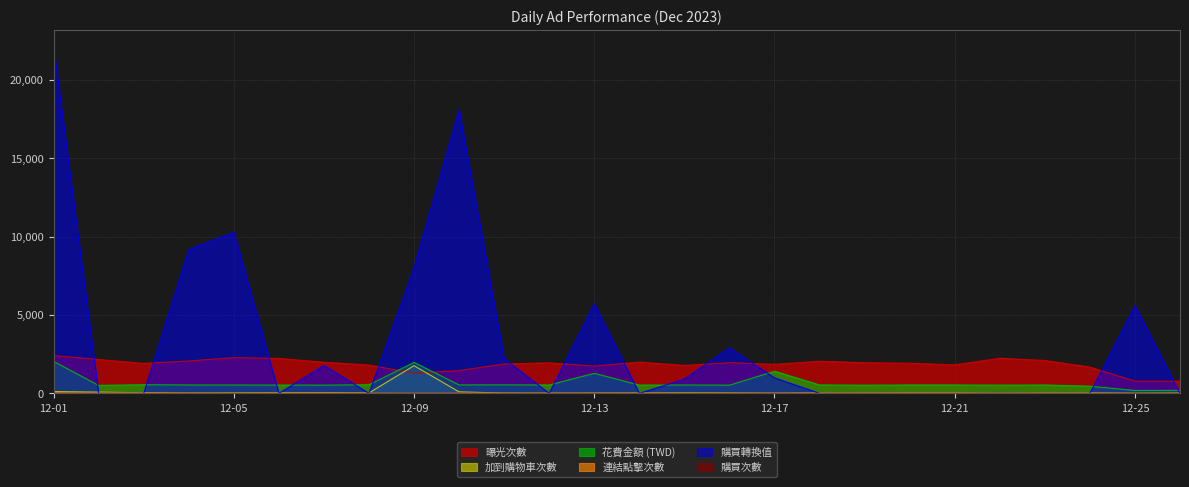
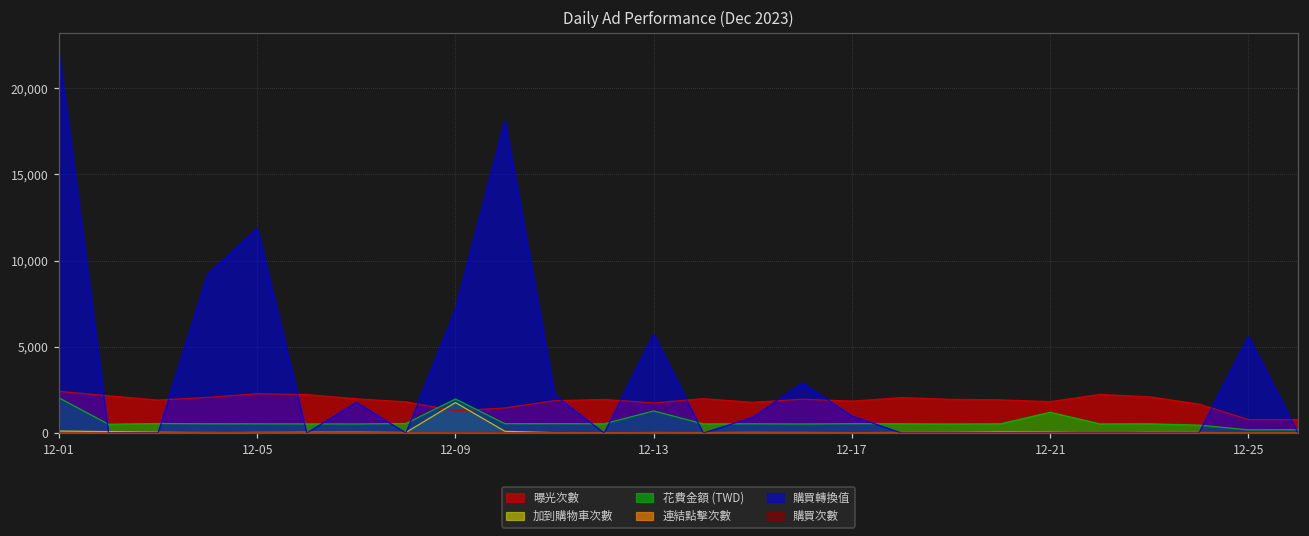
  {
    "曝光次數": {
      "12-01": "2,400",
      "12-05": "2,300",
      "12-09": "1,300",
      "12-13": "1,700",
      "12-17": "1,900",
      "12-21": "1,800",
      "12-25": "800"
    },
    "加到購物車次數": {
      "12-09": "1,800"
    },
    "花費金額 (TWD)": {
      "12-01": "2,000",
      "12-05": "500",
      "12-09": "2,000",
      "12-13": "1,300",
-     "12-17": "1,400",
-     "12-21": "500",
+     "12-17": "500",
+     "12-21": "1,200",
      "12-25": "200"
    },
    "購買轉換值": {
      "12-01": "22,100",
-     "12-05": "10,300",
-     "12-09": "8,000",
+     "12-05": "11,900",
+     "12-09": "7,100",
      "12-13": "5,700",
      "12-17": "1,000",
      "12-25": "5,600"
    }
  }
